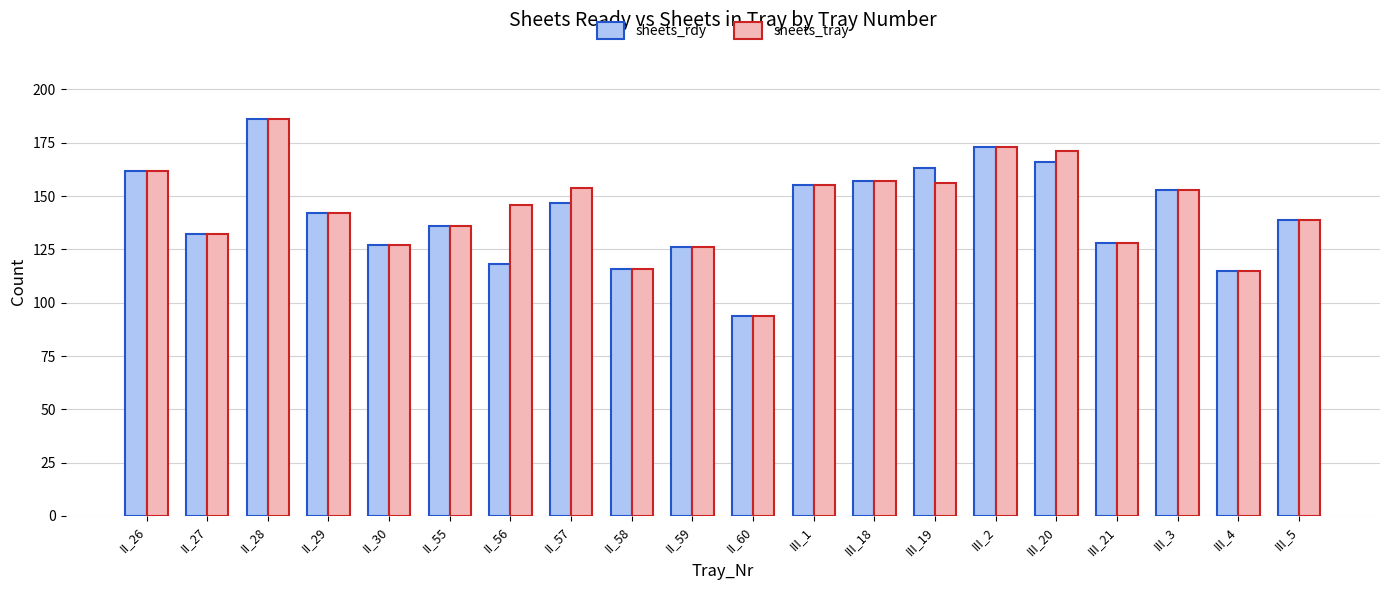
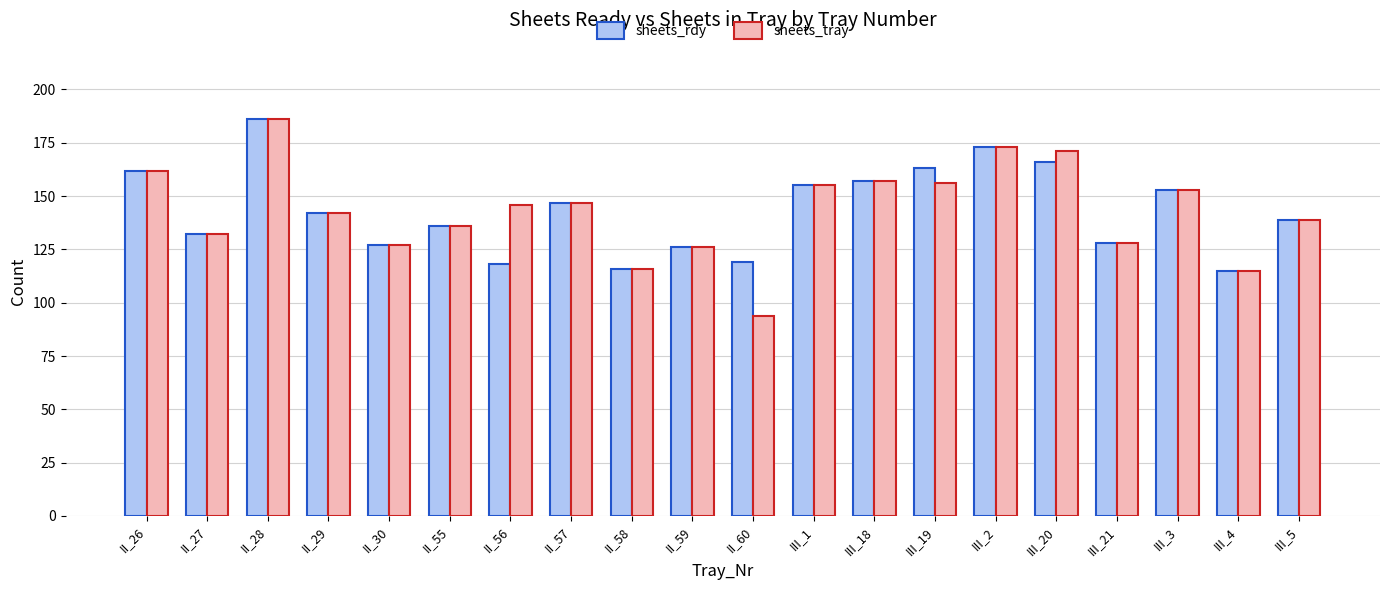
  {
    "sheets_rdy": {
      "II_26": 162,
      "II_27": 132,
      "II_28": 186,
      "II_29": 142,
      "II_30": 127,
      "II_55": 136,
      "II_56": 118,
      "II_57": 147,
      "II_58": 116,
      "II_59": 126,
-     "II_60": 94,
+     "II_60": 119,
      "III_1": 155,
      "III_18": 157,
      "III_19": 163,
      "III_2": 173,
      "III_20": 166,
      "III_21": 128,
      "III_3": 153,
      "III_4": 115,
      "III_5": 139
    },
    "sheets_tray": {
      "II_26": 162,
      "II_27": 132,
      "II_28": 186,
      "II_29": 142,
      "II_30": 127,
      "II_55": 136,
      "II_56": 146,
-     "II_57": 154,
+     "II_57": 147,
      "II_58": 116,
      "II_59": 126,
      "II_60": 94,
      "III_1": 155,
      "III_18": 157,
      "III_19": 156,
      "III_2": 173,
      "III_20": 171,
      "III_21": 128,
      "III_3": 153,
      "III_4": 115,
      "III_5": 139
    }
  }
